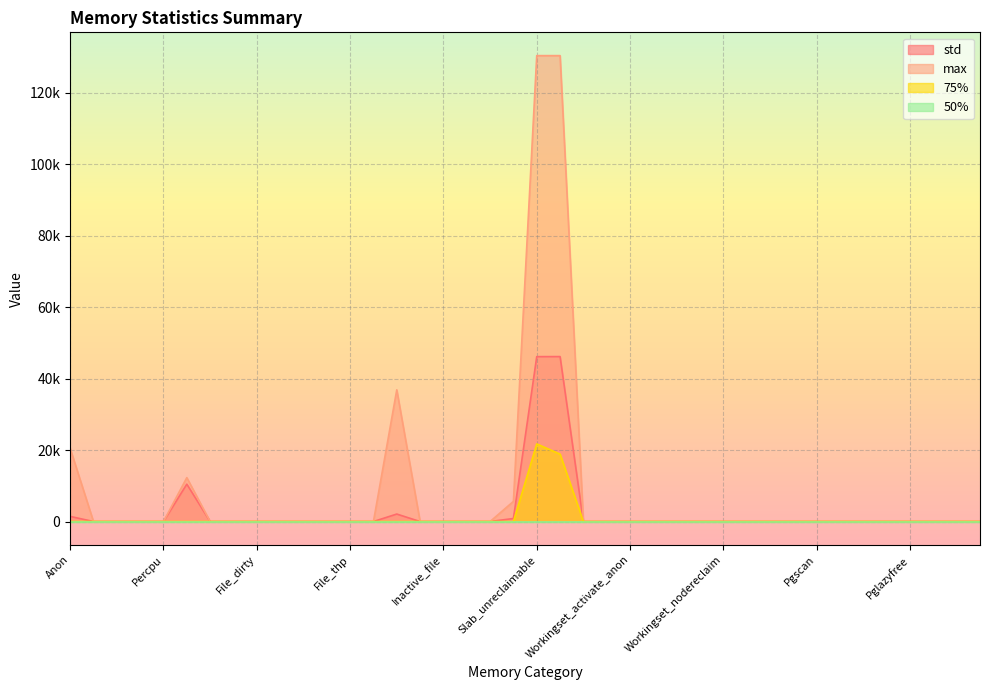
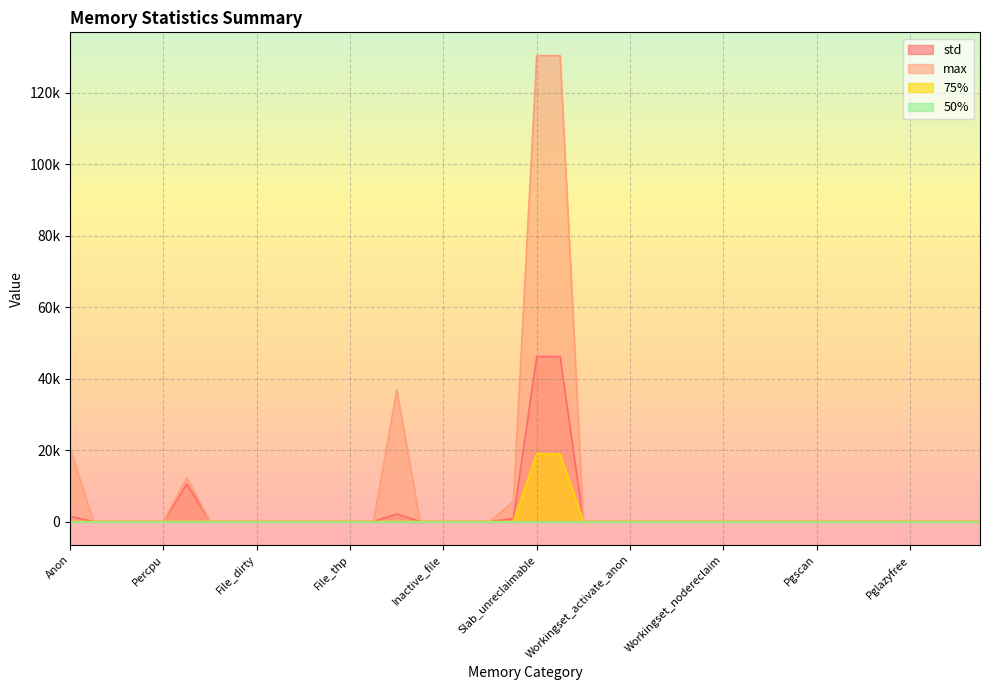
  {
    "75%": {
-     "Slab_unreclaimable": 22000
+     "Slab_unreclaimable": 19000
    },
    "50%": {
      "Slab_unreclaimable": 0
    }
  }
